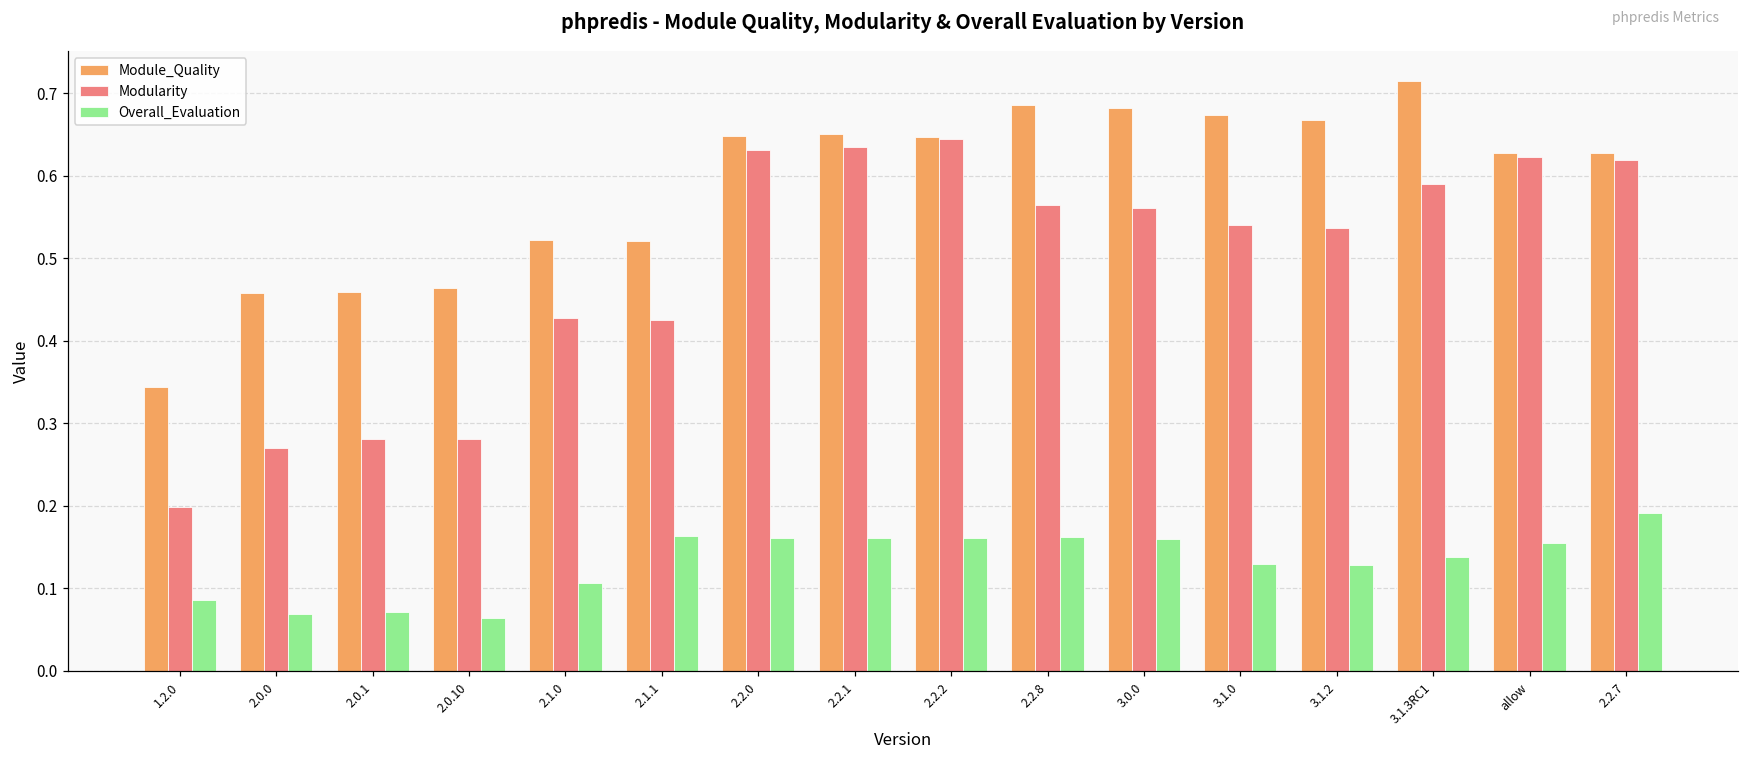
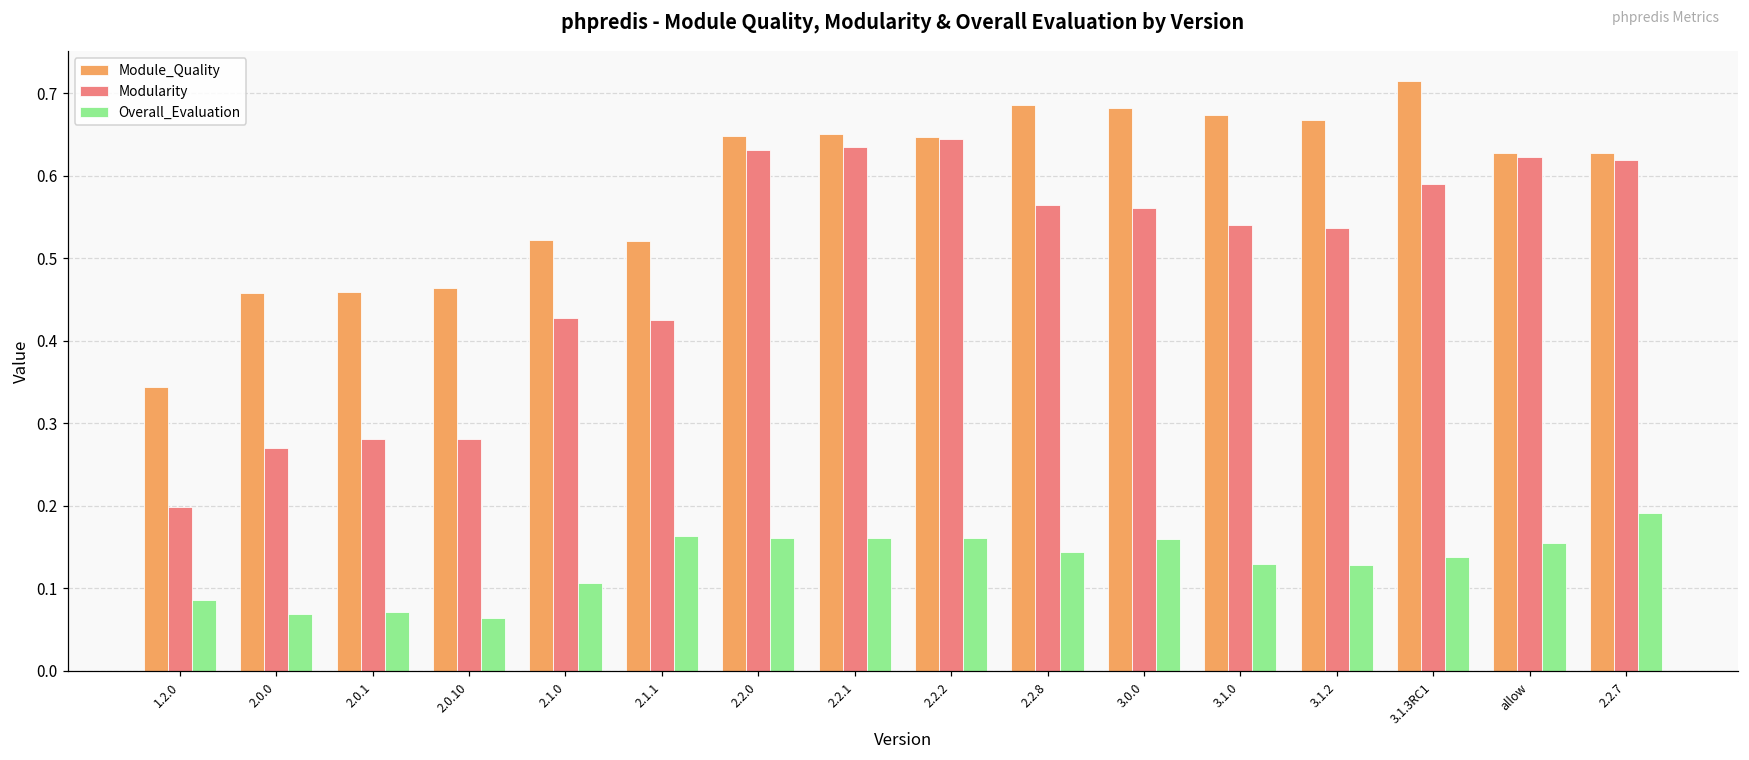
  {
    "Overall_Evaluation": {
      "1.2.0": 0.09,
      "2.0.0": 0.07,
      "2.0.1": 0.07,
      "2.0.10": 0.06,
      "2.1.0": 0.11,
      "2.1.1": 0.16,
      "2.2.0": 0.16,
      "2.2.1": 0.16,
      "2.2.2": 0.16,
-     "2.2.8": 0.16,
+     "2.2.8": 0.14,
      "3.0.0": 0.16,
      "3.1.0": 0.13,
      "3.1.2": 0.13,
      "3.1.3RC1": 0.14,
      "allow": 0.15,
      "2.2.7": 0.19
    }
  }
